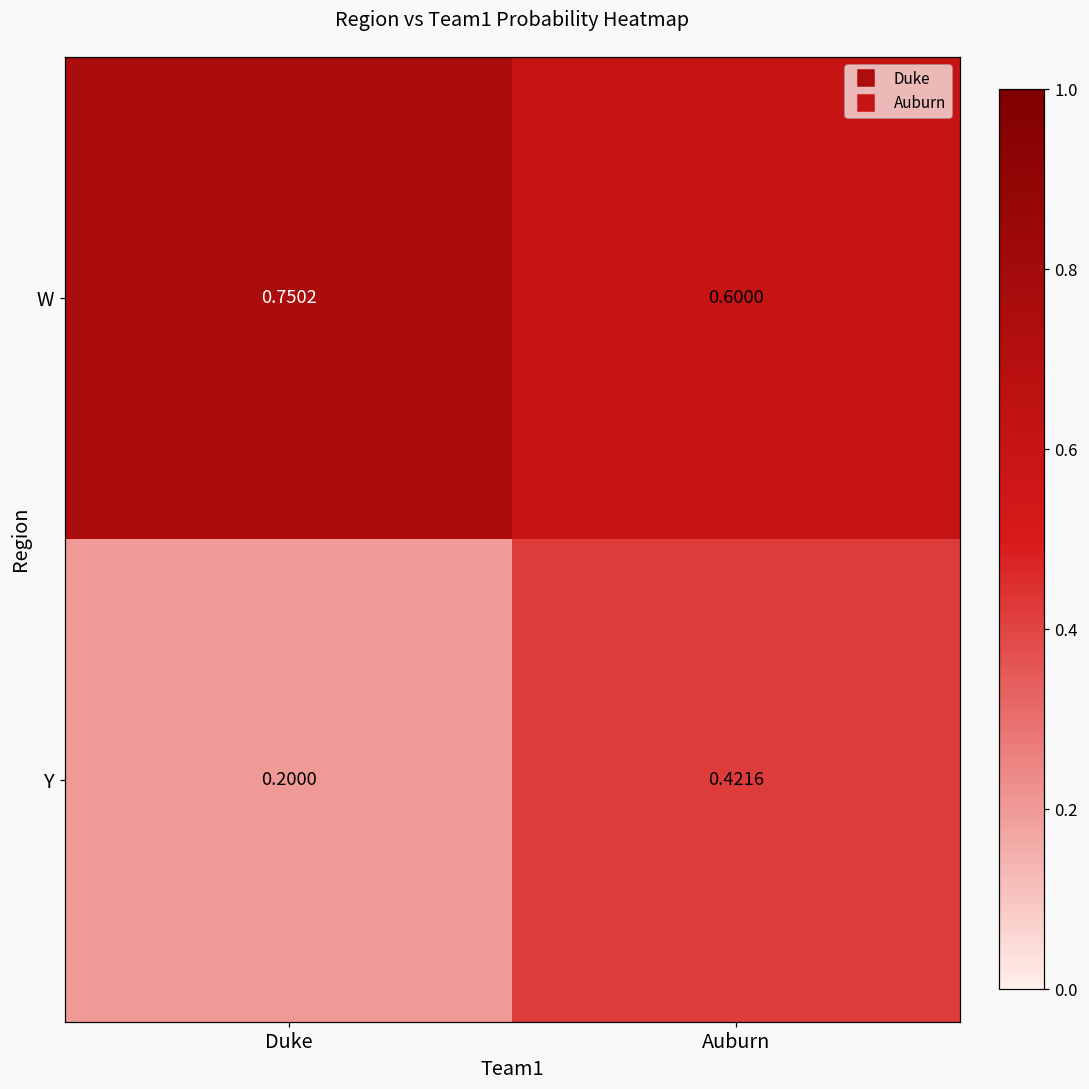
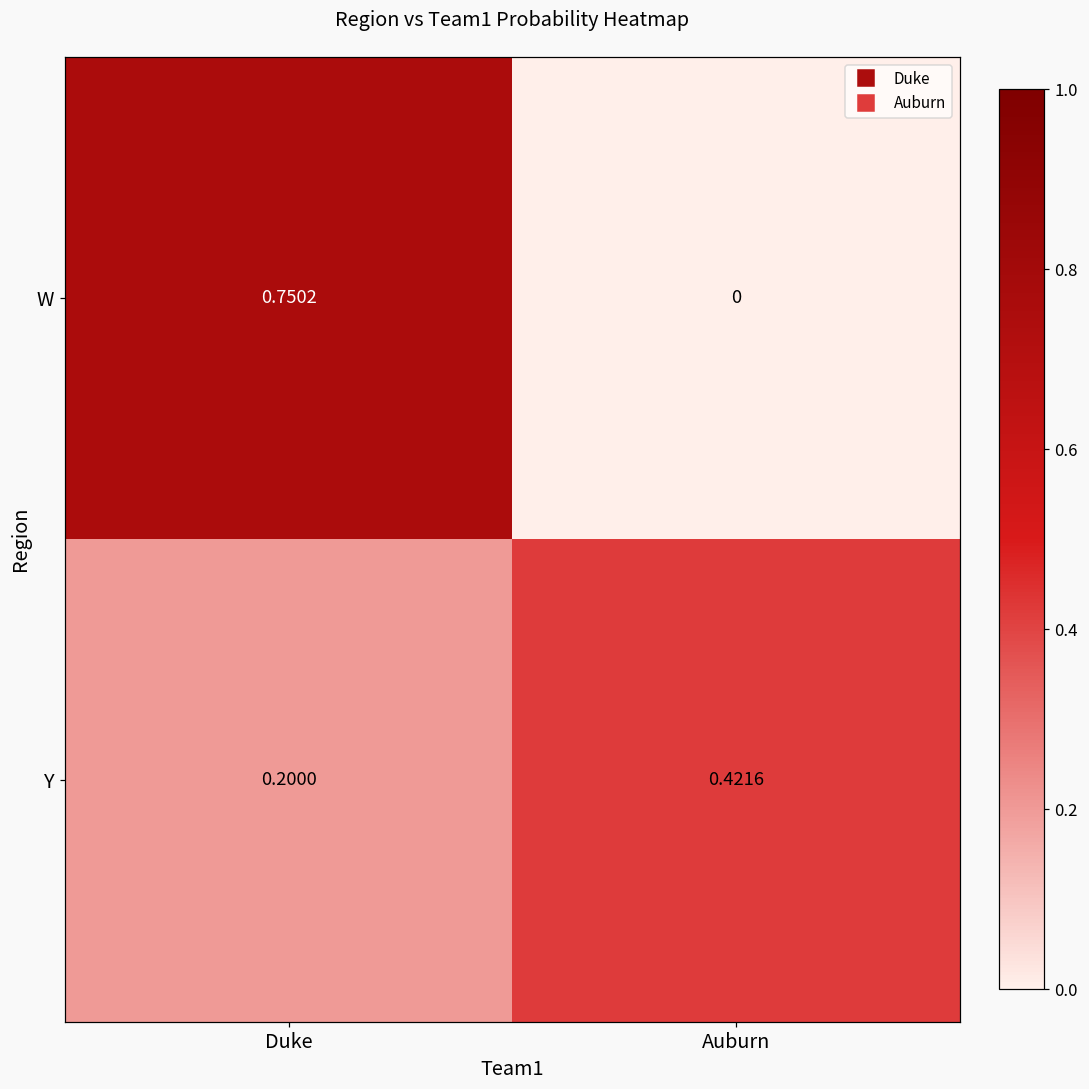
  {
    "W": {
      "Duke": 0.7502,
-     "Auburn": 0.6000
+     "Auburn": 0
    },
    "Y": {
      "Duke": 0.2000,
      "Auburn": 0.4216
    }
  }
